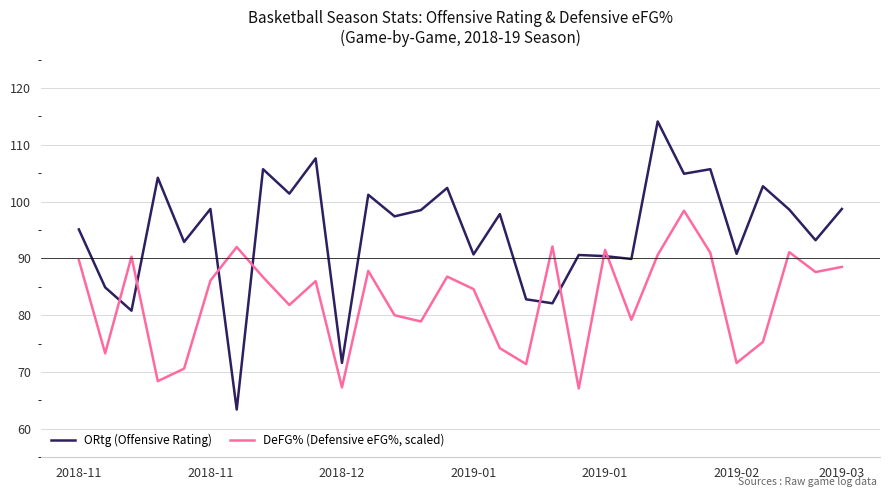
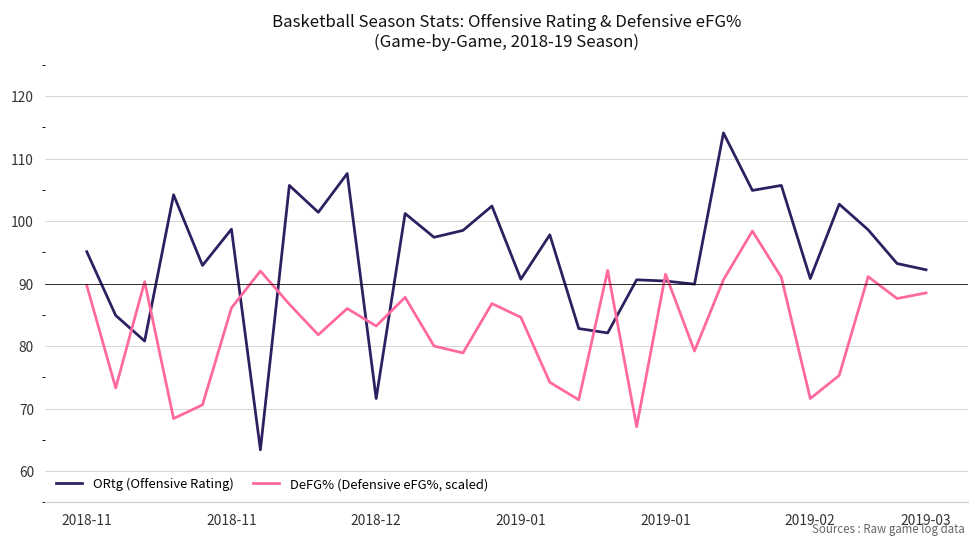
  {
    "ORtg (Offensive Rating)": {
      "2018-12": 72,
      "2019-02": 91,
-     "2019-03": 99
+     "2019-03": 92
    },
    "DeFG% (Defensive eFG%, scaled)": {
-     "2018-12": 67,
+     "2018-12": 83,
      "2019-02": 72,
      "2019-03": 89
    }
  }
